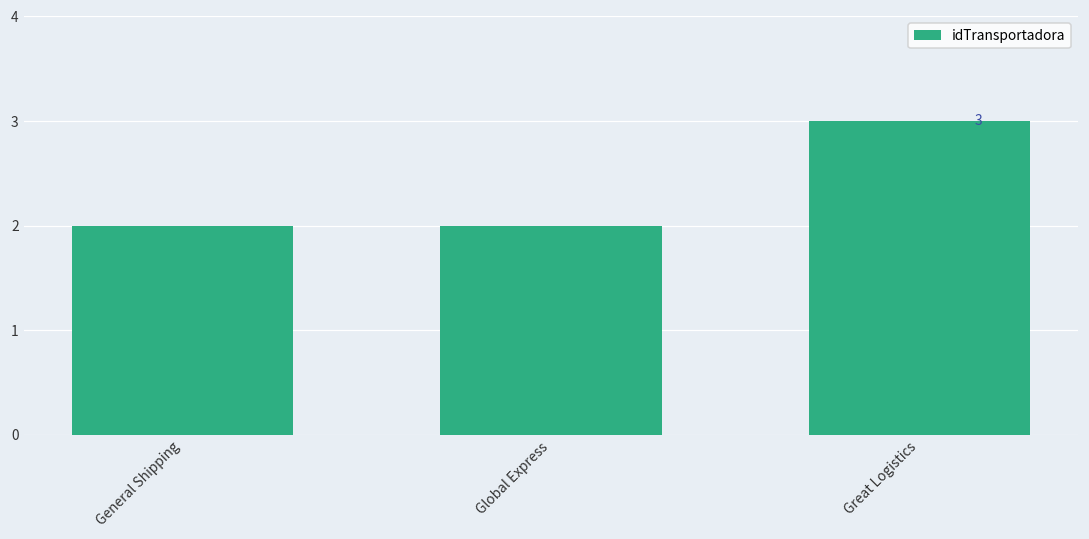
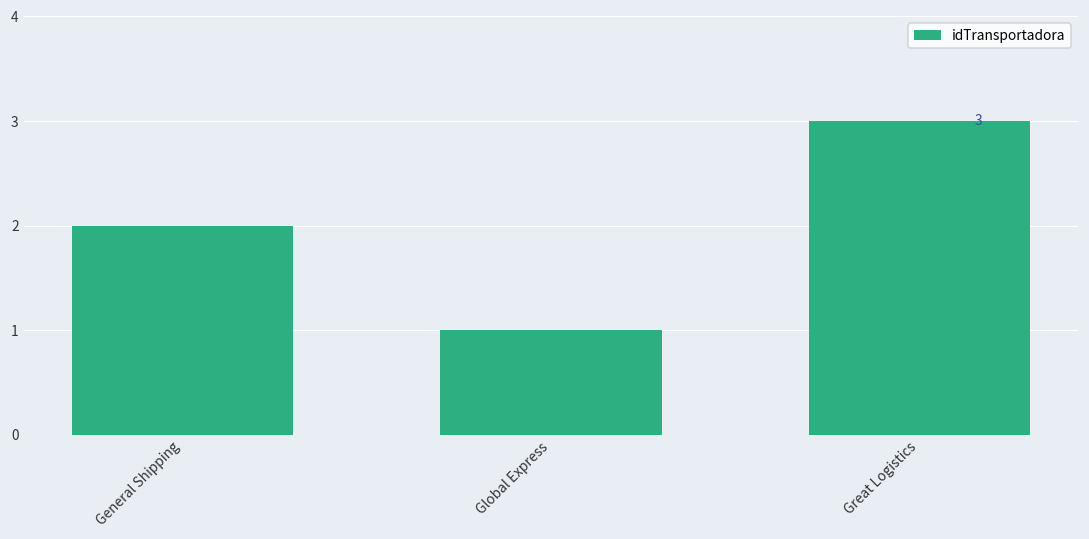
  {
    "General Shipping": 2,
-   "Global Express": 2
+   "Global Express": 1
  }
